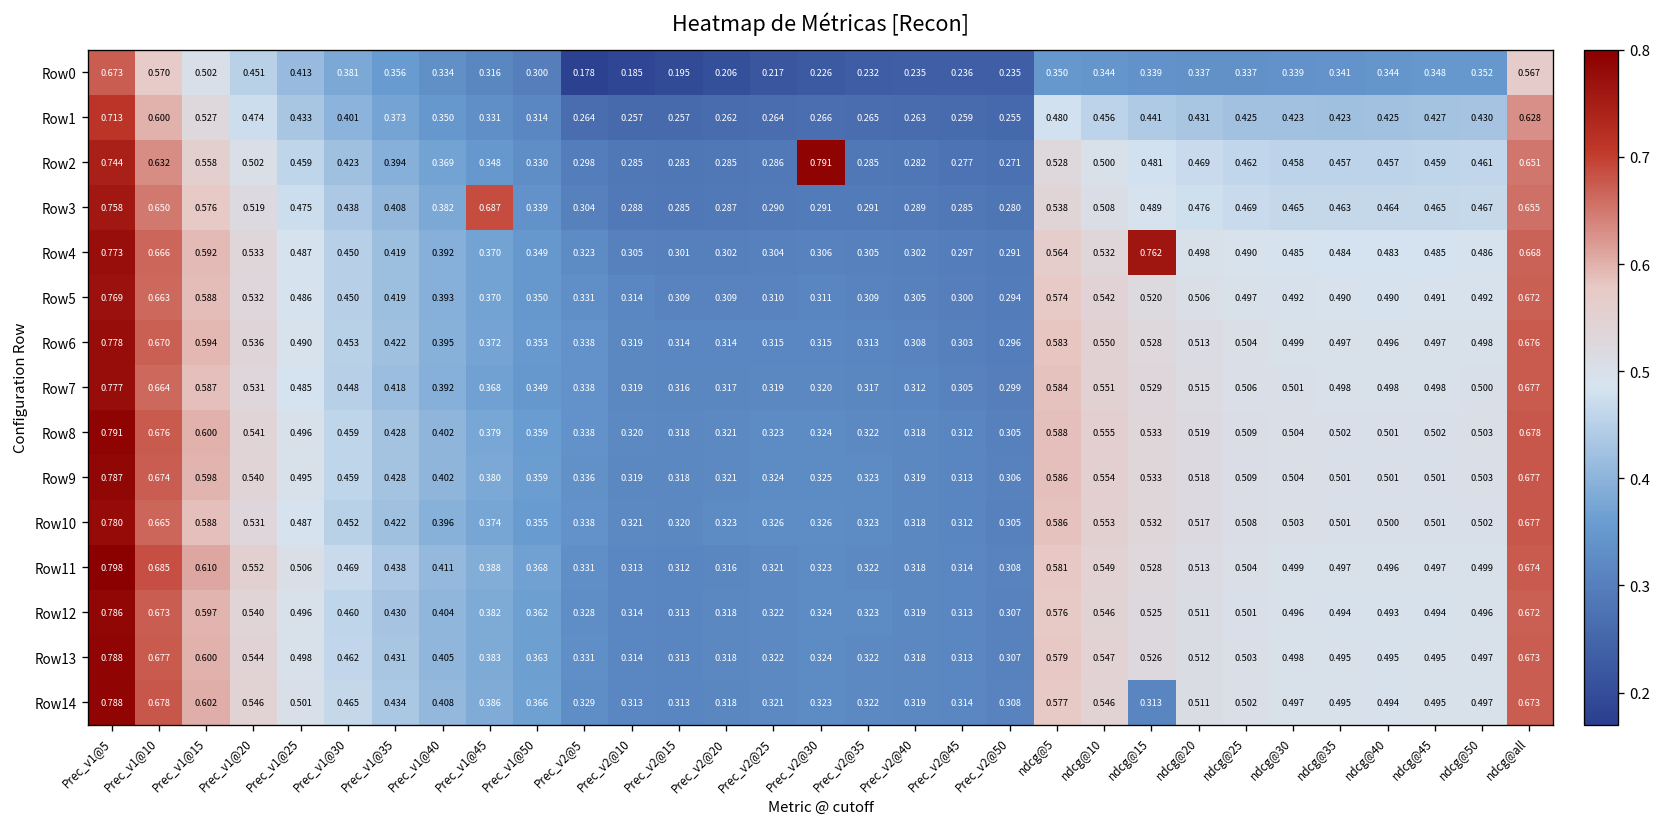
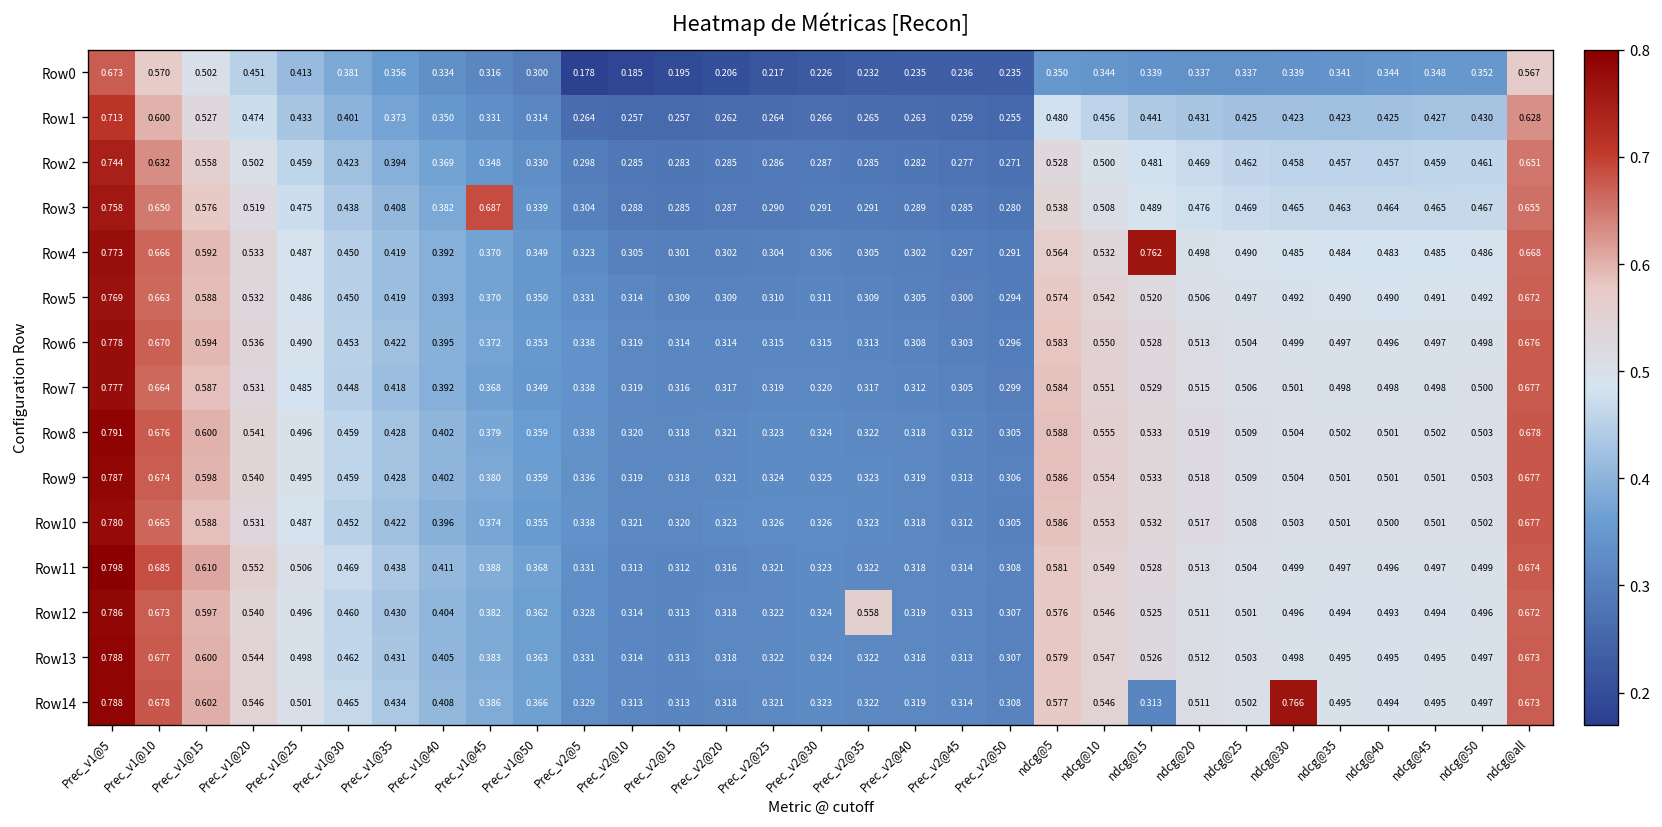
  {
    "Row2": {
      "Prec_v1@5": 0.744,
      "Prec_v1@10": 0.632,
      "Prec_v1@15": 0.558,
      "Prec_v1@20": 0.502,
      "Prec_v1@25": 0.459,
      "Prec_v1@30": 0.423,
      "Prec_v1@35": 0.394,
      "Prec_v1@40": 0.369,
      "Prec_v1@45": 0.348,
      "Prec_v1@50": 0.330,
      "Prec_v2@5": 0.298,
      "Prec_v2@10": 0.285,
      "Prec_v2@15": 0.283,
      "Prec_v2@20": 0.285,
      "Prec_v2@25": 0.286,
-     "Prec_v2@30": 0.791,
+     "Prec_v2@30": 0.287,
      "Prec_v2@35": 0.285,
      "Prec_v2@40": 0.282,
      "Prec_v2@45": 0.277,
      "Prec_v2@50": 0.271,
      "ndcg@5": 0.528,
      "ndcg@10": 0.500,
      "ndcg@15": 0.481,
      "ndcg@20": 0.469,
      "ndcg@25": 0.462,
      "ndcg@30": 0.458,
      "ndcg@35": 0.457,
      "ndcg@40": 0.457,
      "ndcg@45": 0.459,
      "ndcg@50": 0.461,
      "ndcg@all": 0.651
    },
    "Row12": {
      "Prec_v1@5": 0.786,
      "Prec_v1@10": 0.673,
      "Prec_v1@15": 0.597,
      "Prec_v1@20": 0.540,
      "Prec_v1@25": 0.496,
      "Prec_v1@30": 0.460,
      "Prec_v1@35": 0.430,
      "Prec_v1@40": 0.404,
      "Prec_v1@45": 0.382,
      "Prec_v1@50": 0.362,
      "Prec_v2@5": 0.328,
      "Prec_v2@10": 0.314,
      "Prec_v2@15": 0.313,
      "Prec_v2@20": 0.318,
      "Prec_v2@25": 0.322,
      "Prec_v2@30": 0.324,
-     "Prec_v2@35": 0.323,
+     "Prec_v2@35": 0.558,
      "Prec_v2@40": 0.319,
      "Prec_v2@45": 0.313,
      "Prec_v2@50": 0.307,
      "ndcg@5": 0.576,
      "ndcg@10": 0.546,
      "ndcg@15": 0.525,
      "ndcg@20": 0.511,
      "ndcg@25": 0.501,
      "ndcg@30": 0.496,
      "ndcg@35": 0.494,
      "ndcg@40": 0.493,
      "ndcg@45": 0.494,
      "ndcg@50": 0.496,
      "ndcg@all": 0.672
    },
    "Row14": {
      "Prec_v1@5": 0.788,
      "Prec_v1@10": 0.678,
      "Prec_v1@15": 0.602,
      "Prec_v1@20": 0.546,
      "Prec_v1@25": 0.501,
      "Prec_v1@30": 0.465,
      "Prec_v1@35": 0.434,
      "Prec_v1@40": 0.408,
      "Prec_v1@45": 0.386,
      "Prec_v1@50": 0.366,
      "Prec_v2@5": 0.329,
      "Prec_v2@10": 0.313,
      "Prec_v2@15": 0.313,
      "Prec_v2@20": 0.318,
      "Prec_v2@25": 0.321,
      "Prec_v2@30": 0.323,
      "Prec_v2@35": 0.322,
      "Prec_v2@40": 0.319,
      "Prec_v2@45": 0.314,
      "Prec_v2@50": 0.308,
      "ndcg@5": 0.577,
      "ndcg@10": 0.546,
      "ndcg@15": 0.313,
      "ndcg@20": 0.511,
      "ndcg@25": 0.502,
-     "ndcg@30": 0.497,
+     "ndcg@30": 0.766,
      "ndcg@35": 0.495,
      "ndcg@40": 0.494,
      "ndcg@45": 0.495,
      "ndcg@50": 0.497,
      "ndcg@all": 0.673
    }
  }
